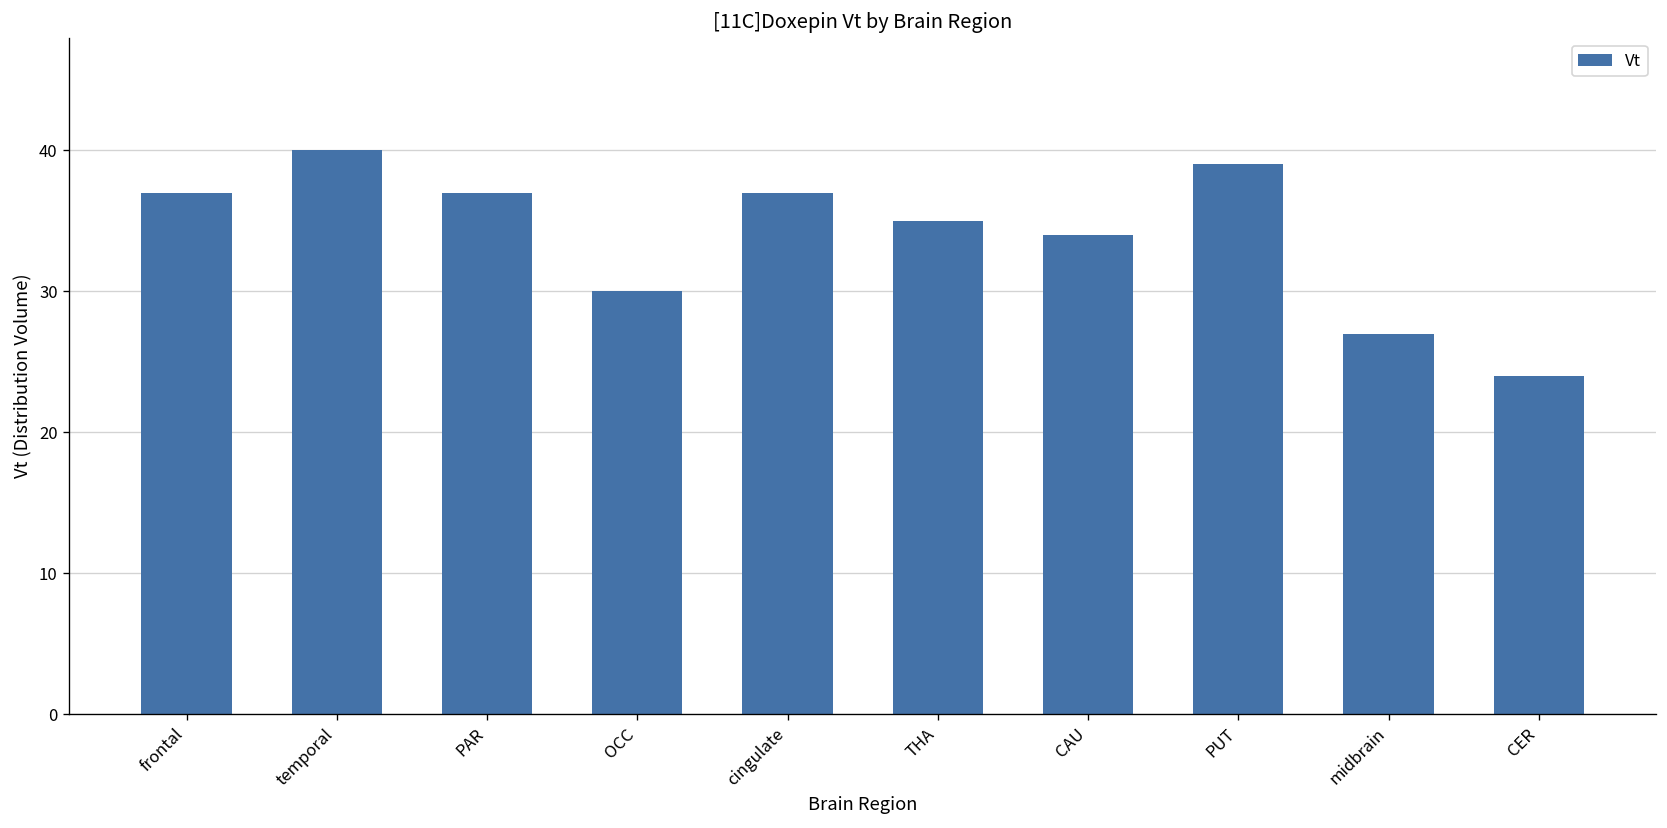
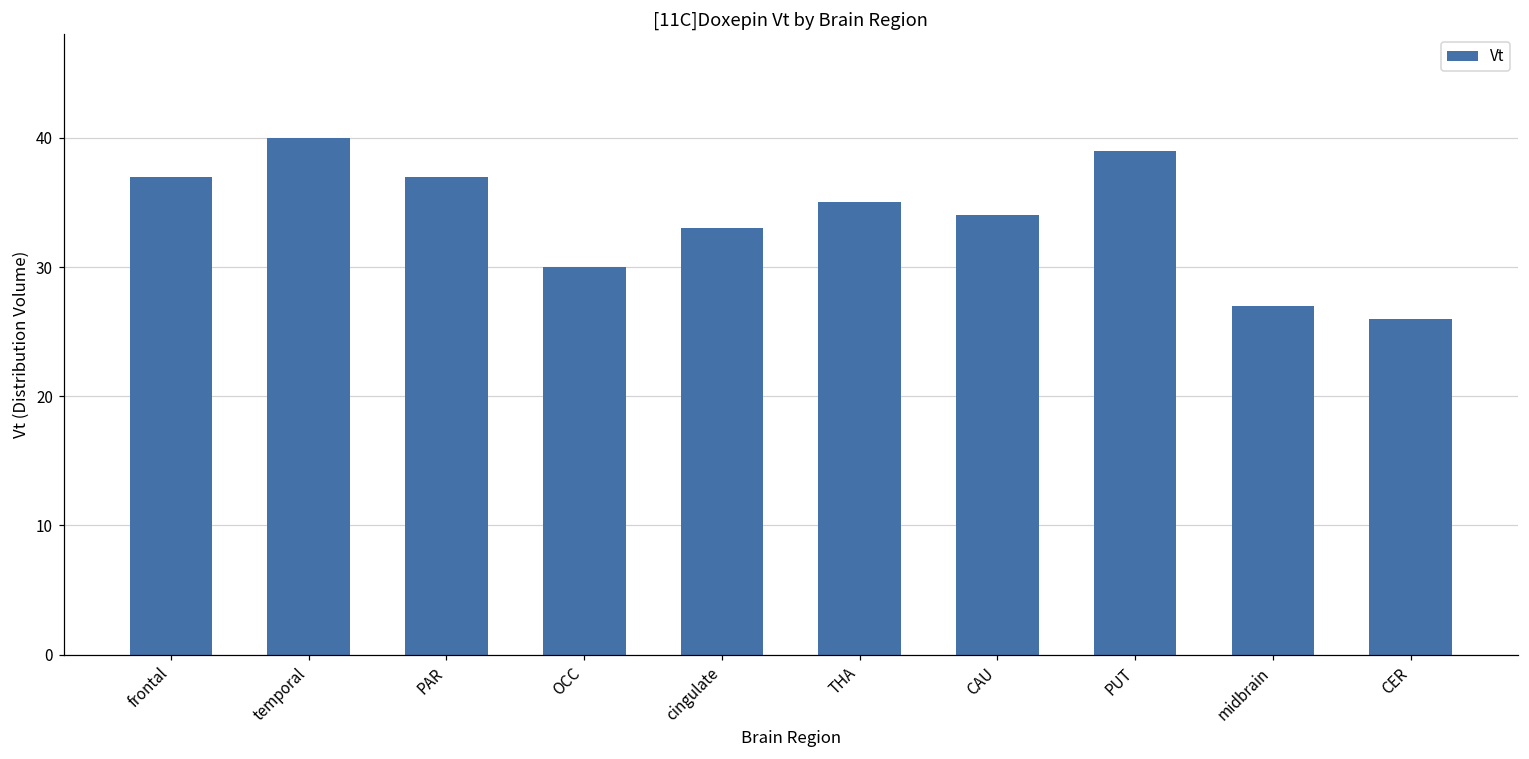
  {
    "frontal": 37,
    "temporal": 40,
    "PAR": 37,
    "OCC": 30,
-   "cingulate": 37,
+   "cingulate": 33,
    "THA": 35,
    "CAU": 34,
    "PUT": 39,
    "midbrain": 27,
-   "CER": 24
+   "CER": 26
  }
